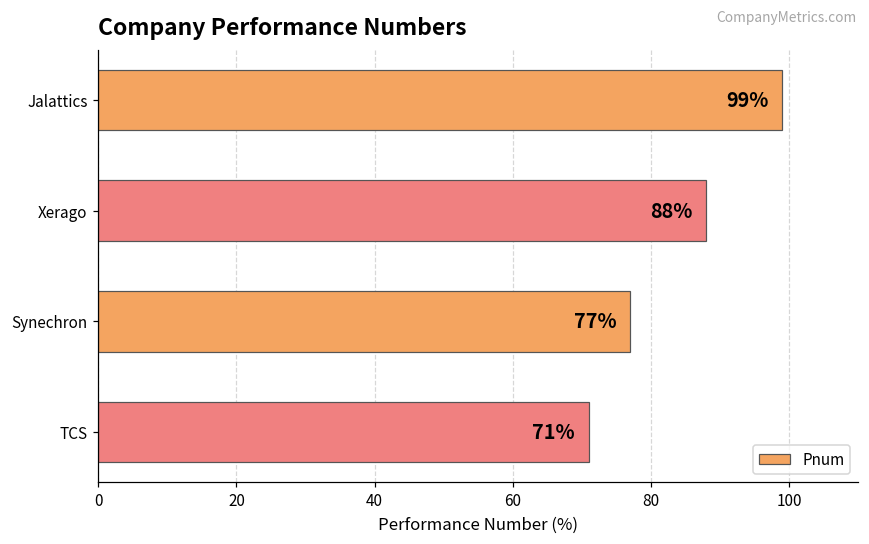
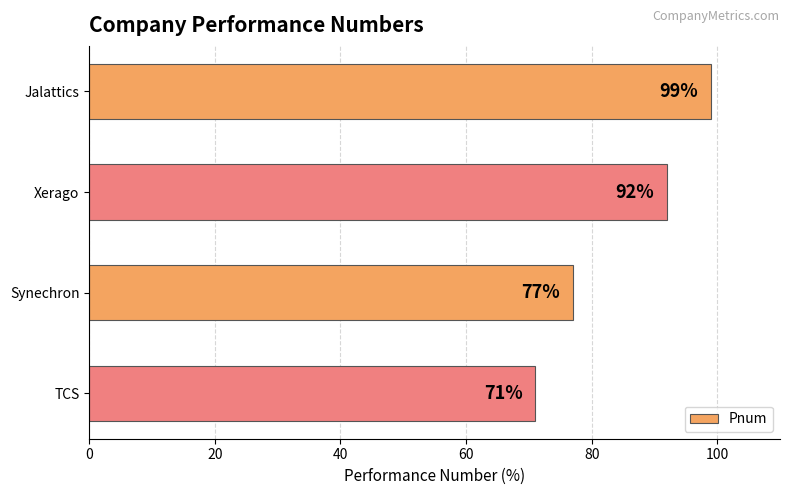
  {
    "Jalattics": "99%",
-   "Xerago": "88%",
+   "Xerago": "92%",
    "Synechron": "77%",
    "TCS": "71%"
  }
